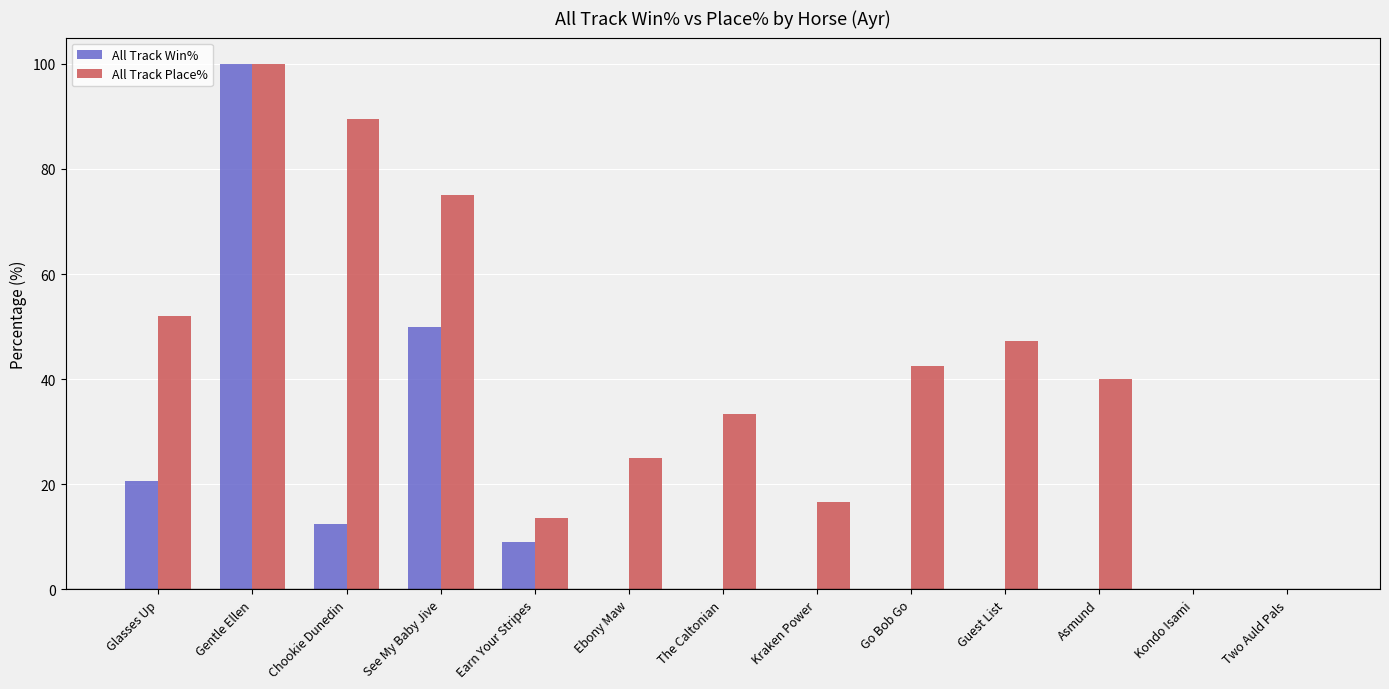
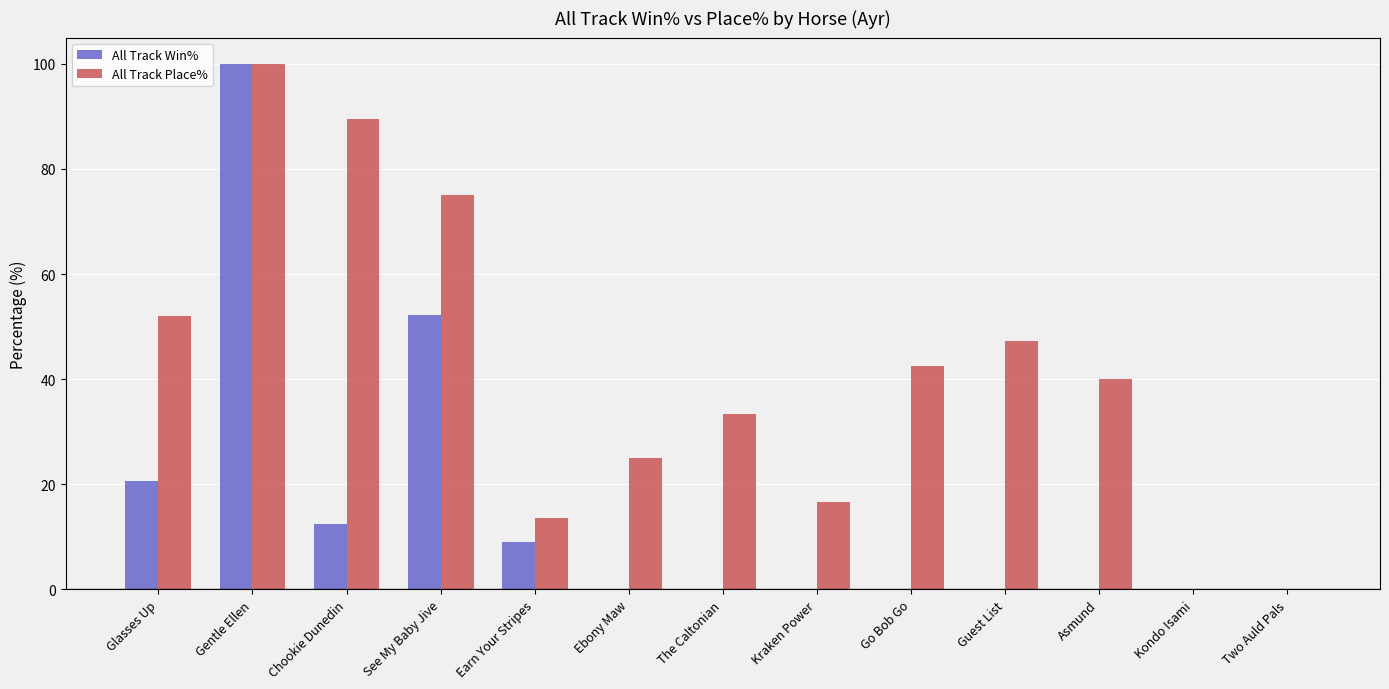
  {
    "All Track Win%": {
      "Glasses Up": 21,
      "Gentle Ellen": 100,
      "Chookie Dunedin": 13,
-     "See My Baby Jive": 50,
+     "See My Baby Jive": 52,
      "Earn Your Stripes": 9,
      "Ebony Maw": 0,
      "The Caltonian": 0,
      "Kraken Power": 0,
      "Go Bob Go": 0,
      "Guest List": 0,
      "Asmund": 0,
      "Kondo Isami": 0,
      "Two Auld Pals": 0
    },
    "All Track Place%": {
      "Glasses Up": 52,
      "Gentle Ellen": 100,
      "Chookie Dunedin": 90,
      "See My Baby Jive": 75,
      "Earn Your Stripes": 14,
      "Ebony Maw": 25,
      "The Caltonian": 33,
      "Kraken Power": 17,
      "Go Bob Go": 43,
      "Guest List": 47,
      "Asmund": 40,
      "Kondo Isami": 0,
      "Two Auld Pals": 0
    }
  }
